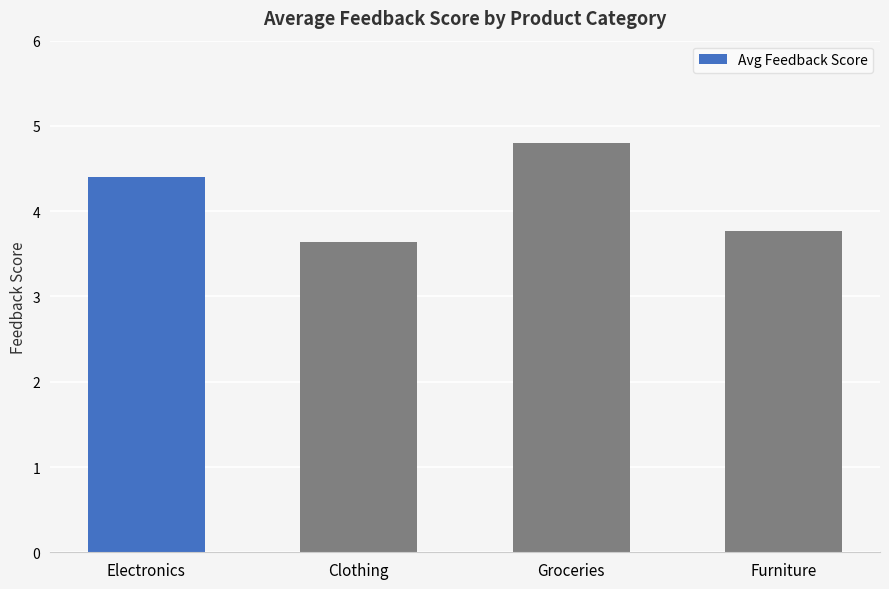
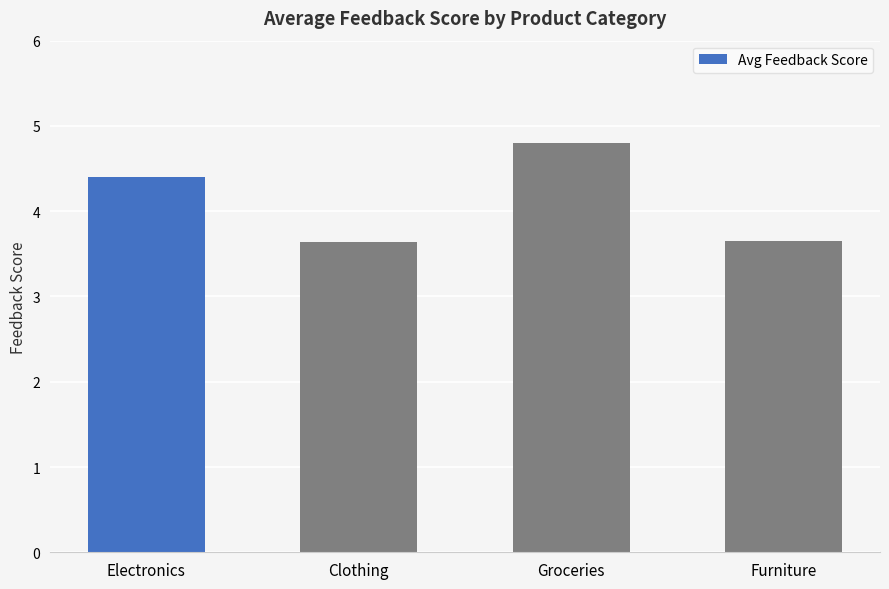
  {
    "Electronics": 4.4,
    "Clothing": 3.6,
    "Groceries": 4.8,
-   "Furniture": 3.8
+   "Furniture": 3.7
  }
